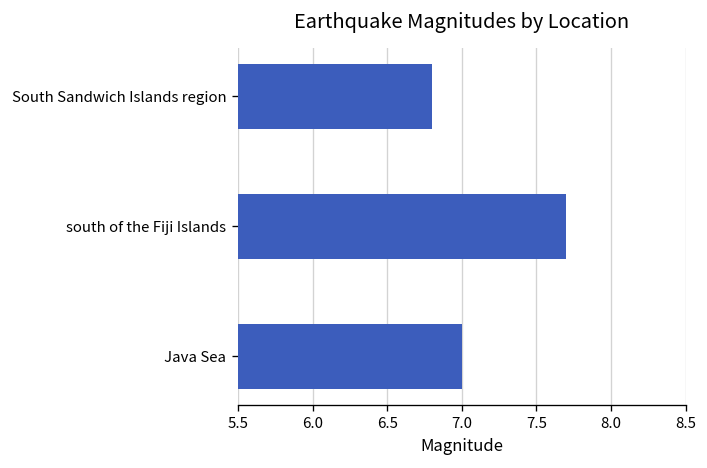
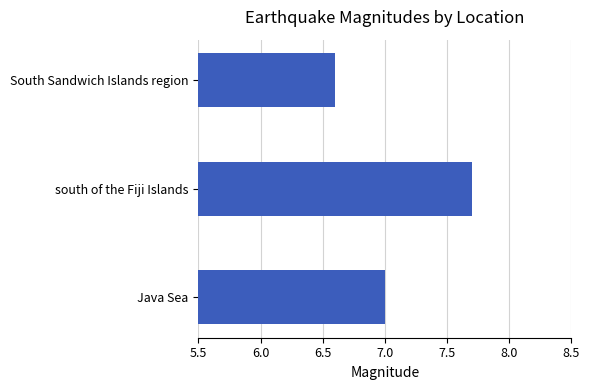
  {
-   "South Sandwich Islands region": 6.8,
+   "South Sandwich Islands region": 6.6,
    "south of the Fiji Islands": 7.7,
    "Java Sea": 7.0
  }
